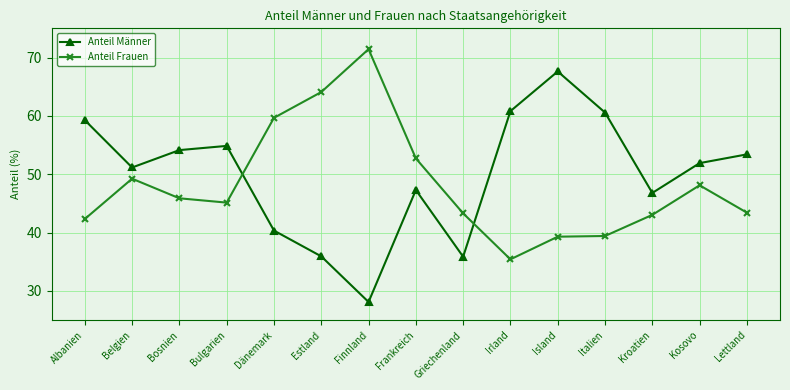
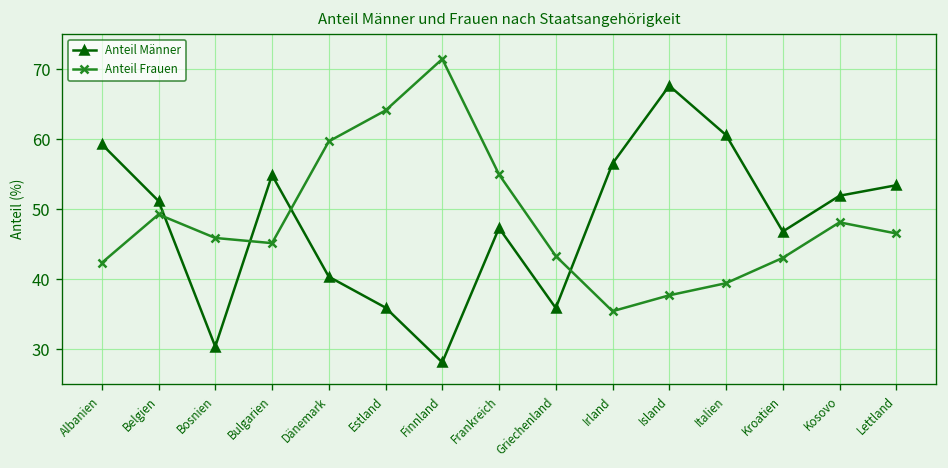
  {
    "Anteil Männer": {
      "Albanien": 59,
      "Belgien": 51,
-     "Bosnien": 54,
+     "Bosnien": 30,
      "Bulgarien": 55,
      "Dänemark": 40,
      "Estland": 36,
      "Finnland": 28,
      "Frankreich": 47,
      "Griechenland": 36,
-     "Irland": 61,
+     "Irland": 57,
      "Island": 68,
      "Italien": 61,
      "Kroatien": 47,
      "Kosovo": 52,
      "Lettland": 53
    },
    "Anteil Frauen": {
      "Albanien": 42,
      "Belgien": 49,
      "Bosnien": 46,
      "Bulgarien": 45,
      "Dänemark": 60,
      "Estland": 64,
      "Finnland": 71,
-     "Frankreich": 53,
+     "Frankreich": 55,
      "Griechenland": 43,
      "Irland": 35,
-     "Island": 39,
+     "Island": 38,
      "Italien": 39,
      "Kroatien": 43,
      "Kosovo": 48,
-     "Lettland": 43
+     "Lettland": 47
    }
  }
